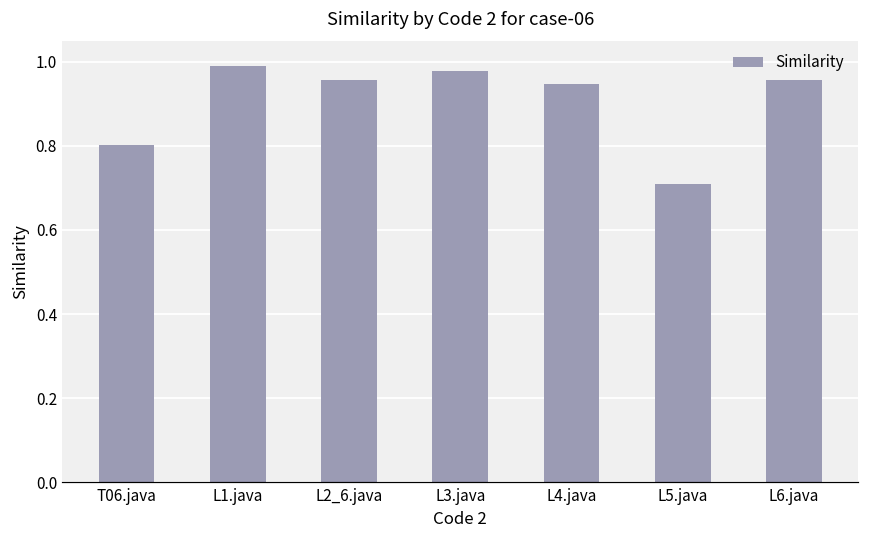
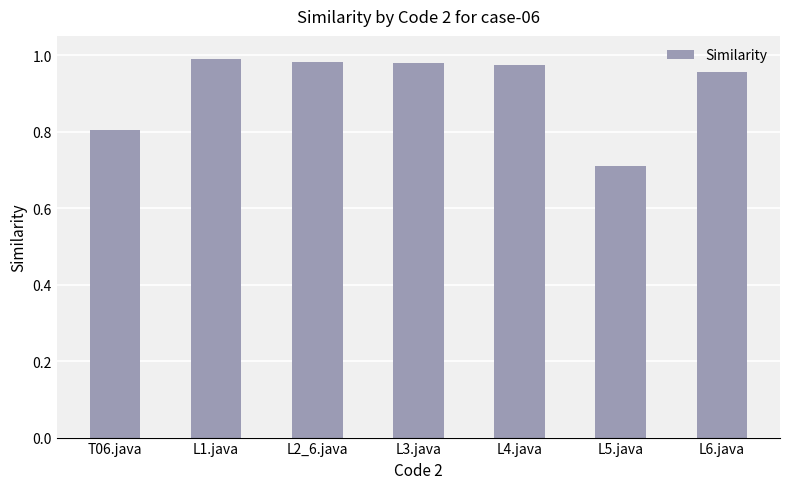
  {
    "T06.java": 0.80,
    "L1.java": 0.99,
-   "L2_6.java": 0.96,
+   "L2_6.java": 0.98,
    "L3.java": 0.98,
-   "L4.java": 0.95,
+   "L4.java": 0.97,
    "L5.java": 0.71,
    "L6.java": 0.96
  }
